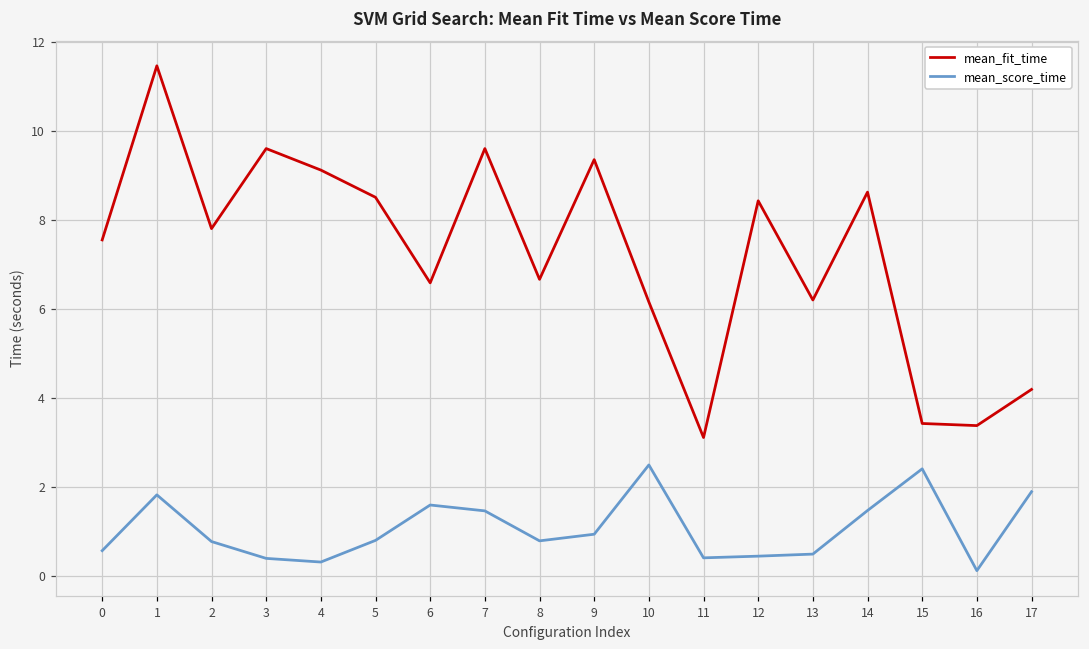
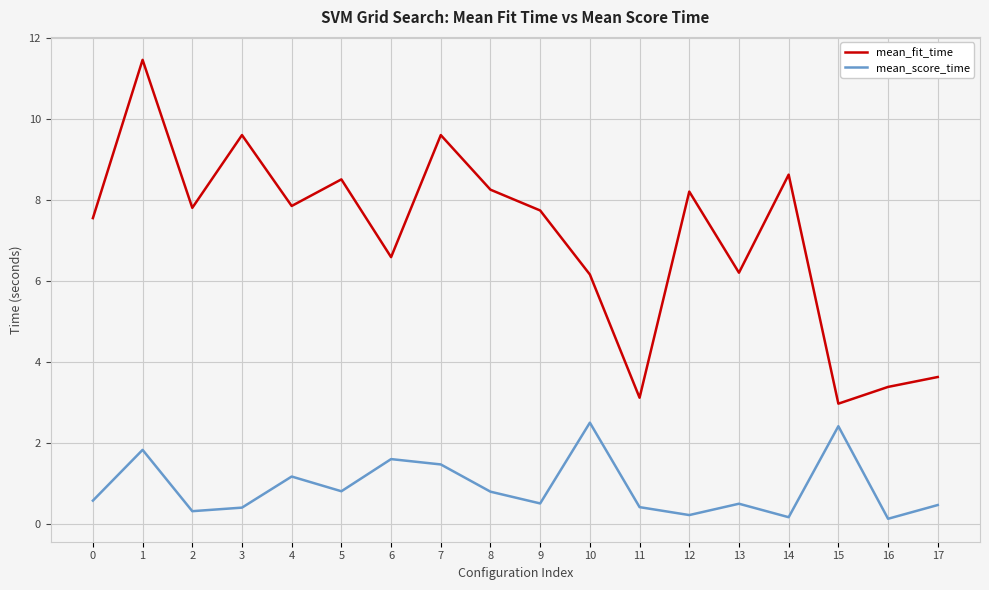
  {
    "mean_fit_time": {
      "0": 7.6,
      "1": 11.5,
      "2": 7.8,
      "3": 9.6,
-     "4": 9.1,
+     "4": 7.9,
      "5": 8.5,
      "6": 6.6,
      "7": 9.6,
-     "8": 6.7,
-     "9": 9.4,
+     "8": 8.3,
+     "9": 7.7,
      "10": 6.2,
      "11": 3.1,
-     "12": 8.4,
+     "12": 8.2,
      "13": 6.2,
      "14": 8.6,
-     "15": 3.4,
+     "15": 3.0,
      "16": 3.4,
-     "17": 4.2
+     "17": 3.6
    },
    "mean_score_time": {
      "0": 0.6,
      "1": 1.8,
-     "2": 0.8,
+     "2": 0.3,
      "3": 0.4,
-     "4": 0.3,
+     "4": 1.2,
      "5": 0.8,
      "6": 1.6,
      "7": 1.5,
      "8": 0.8,
-     "9": 0.9,
+     "9": 0.5,
      "10": 2.5,
      "11": 0.4,
-     "12": 0.5,
+     "12": 0.2,
      "13": 0.5,
-     "14": 1.5,
+     "14": 0.2,
      "15": 2.4,
      "16": 0.1,
-     "17": 1.9
+     "17": 0.5
    }
  }
